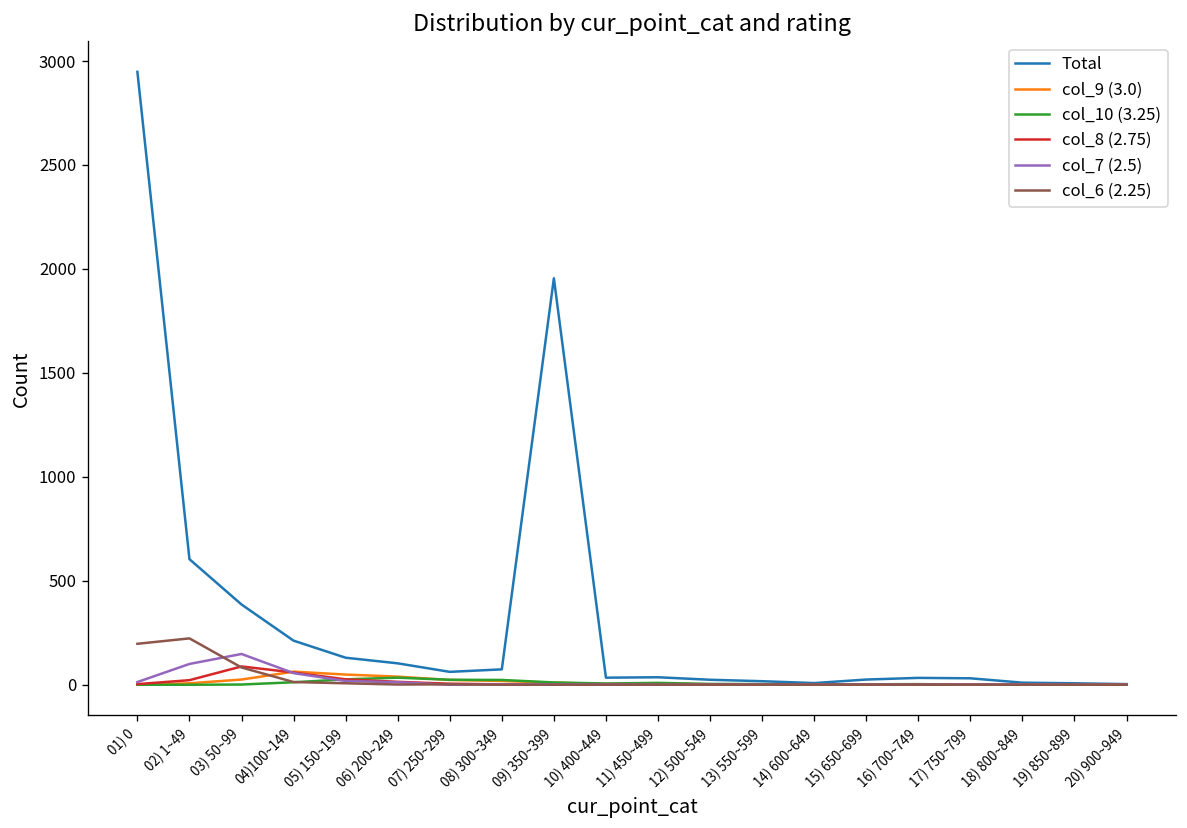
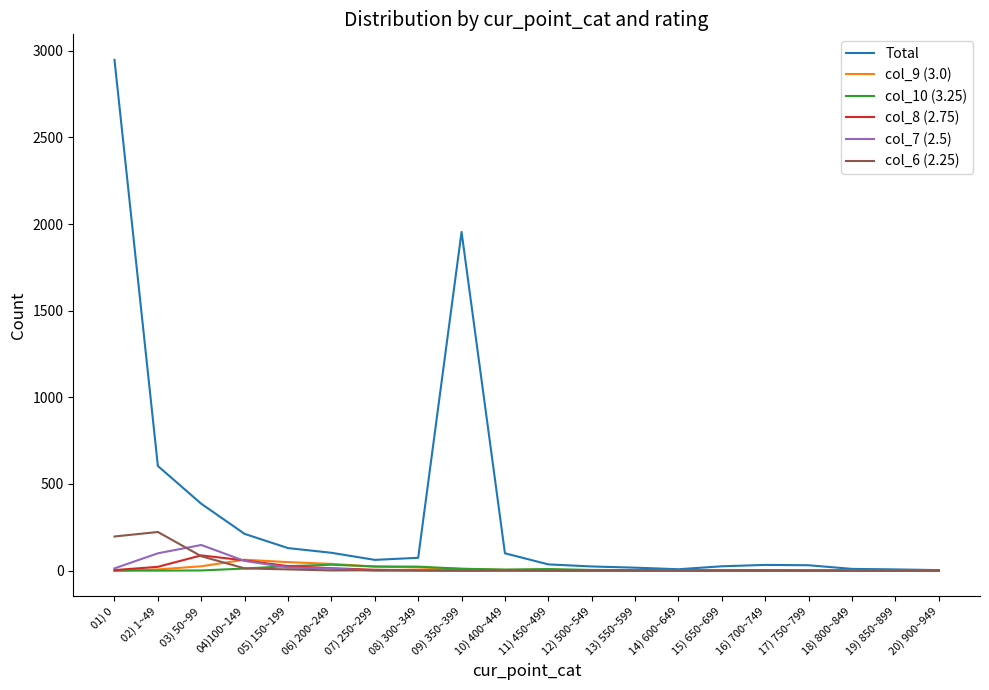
  {
    "Total": {
      "01) 0": 2950,
      "02) 1~49": 600,
      "03) 50~99": 390,
      "04)100~149": 210,
      "05) 150~199": 130,
      "06) 200~249": 100,
      "07) 250~299": 60,
      "08) 300~349": 70,
      "09) 350~399": 1960,
-     "10) 400~449": 30,
+     "10) 400~449": 100,
      "11) 450~499": 40,
      "12) 500~549": 20,
      "15) 650~699": 30,
      "16) 700~749": 30,
      "17) 750~799": 30
    },
    "col_9 (3.0)": {
      "03) 50~99": 30,
      "05) 150~199": 50
    },
    "col_10 (3.25)": {
      "03) 50~99": 0
    },
    "col_8 (2.75)": {
      "02) 1~49": 20
    },
    "col_7 (2.5)": {
      "02) 1~49": 100,
      "03) 50~99": 150
    },
    "col_6 (2.25)": {
      "01) 0": 200,
      "02) 1~49": 220
    }
  }
